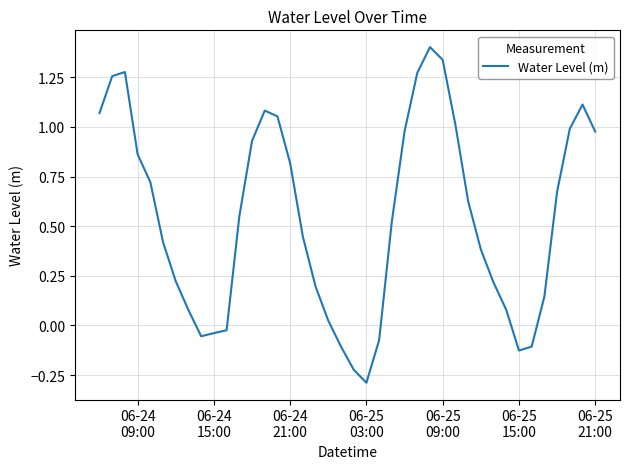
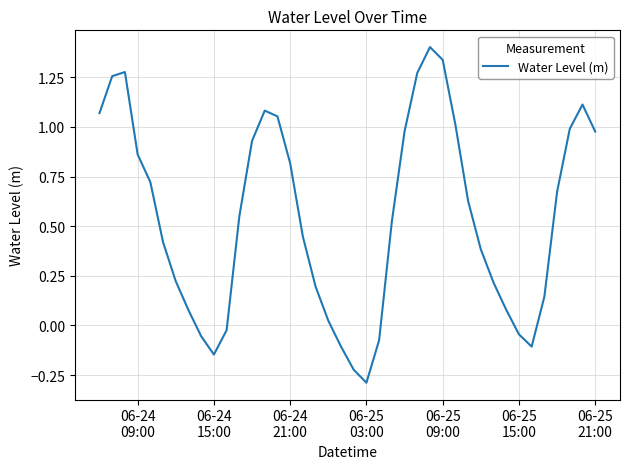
  {
    "06-24 09:00": 0.86,
-   "06-24 15:00": -0.04,
+   "06-24 15:00": -0.15,
    "06-24 21:00": 0.82,
    "06-25 03:00": -0.29,
    "06-25 09:00": 1.34,
-   "06-25 15:00": -0.13,
+   "06-25 15:00": -0.04,
    "06-25 21:00": 0.98
  }
